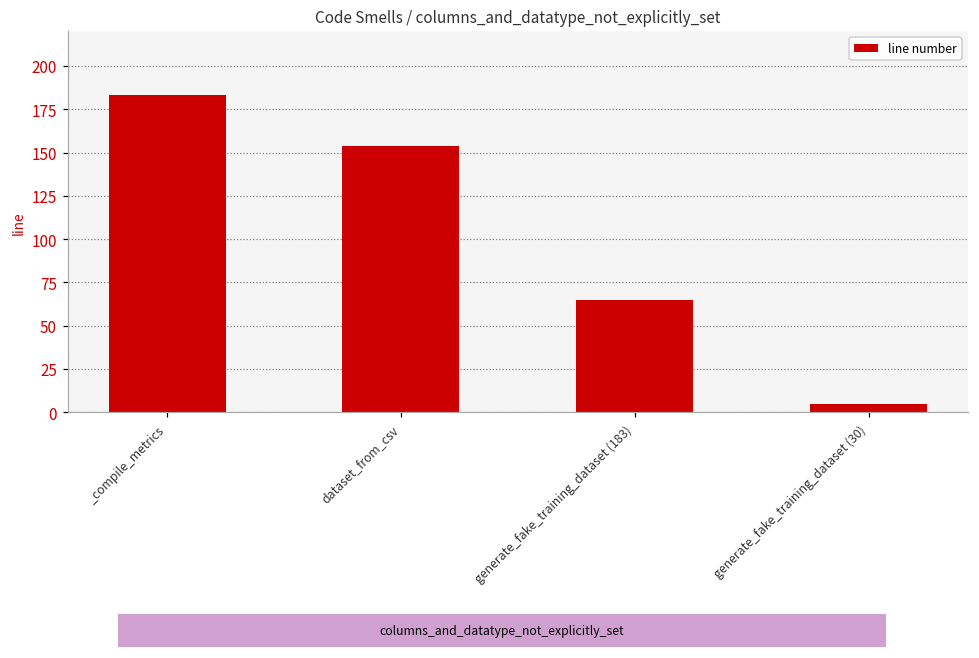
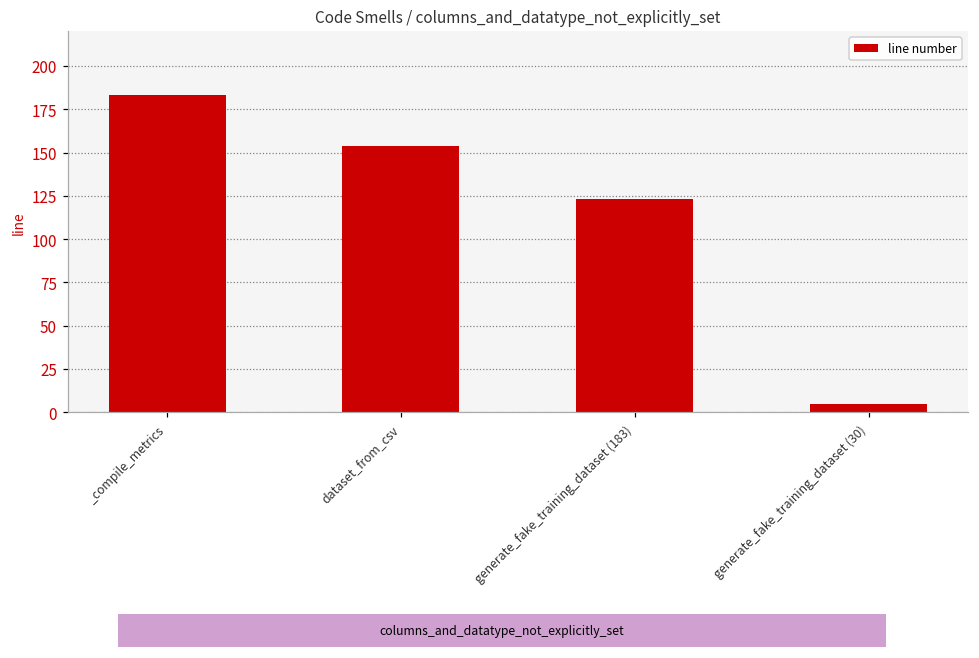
  {
    "_compile_metrics": 183,
    "dataset_from_csv": 154,
-   "generate_fake_training_dataset (183)": 65,
+   "generate_fake_training_dataset (183)": 123,
    "generate_fake_training_dataset (30)": 5
  }
